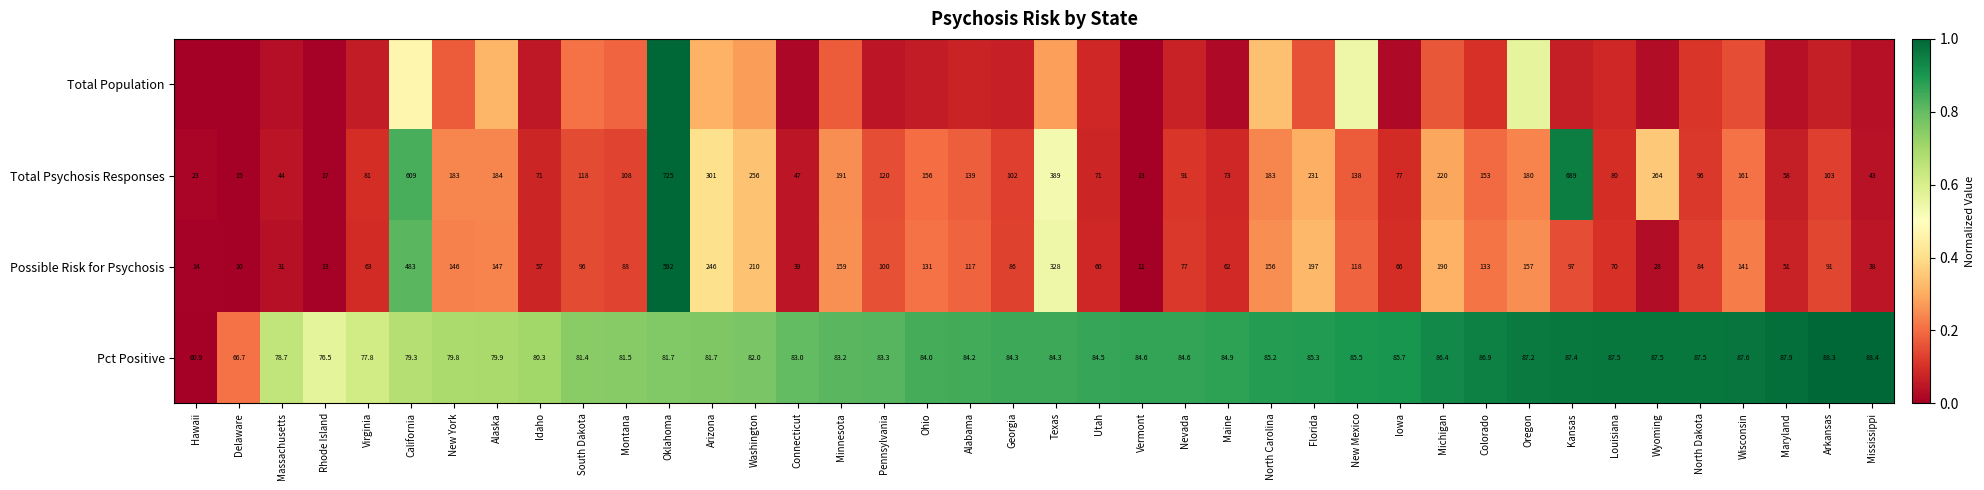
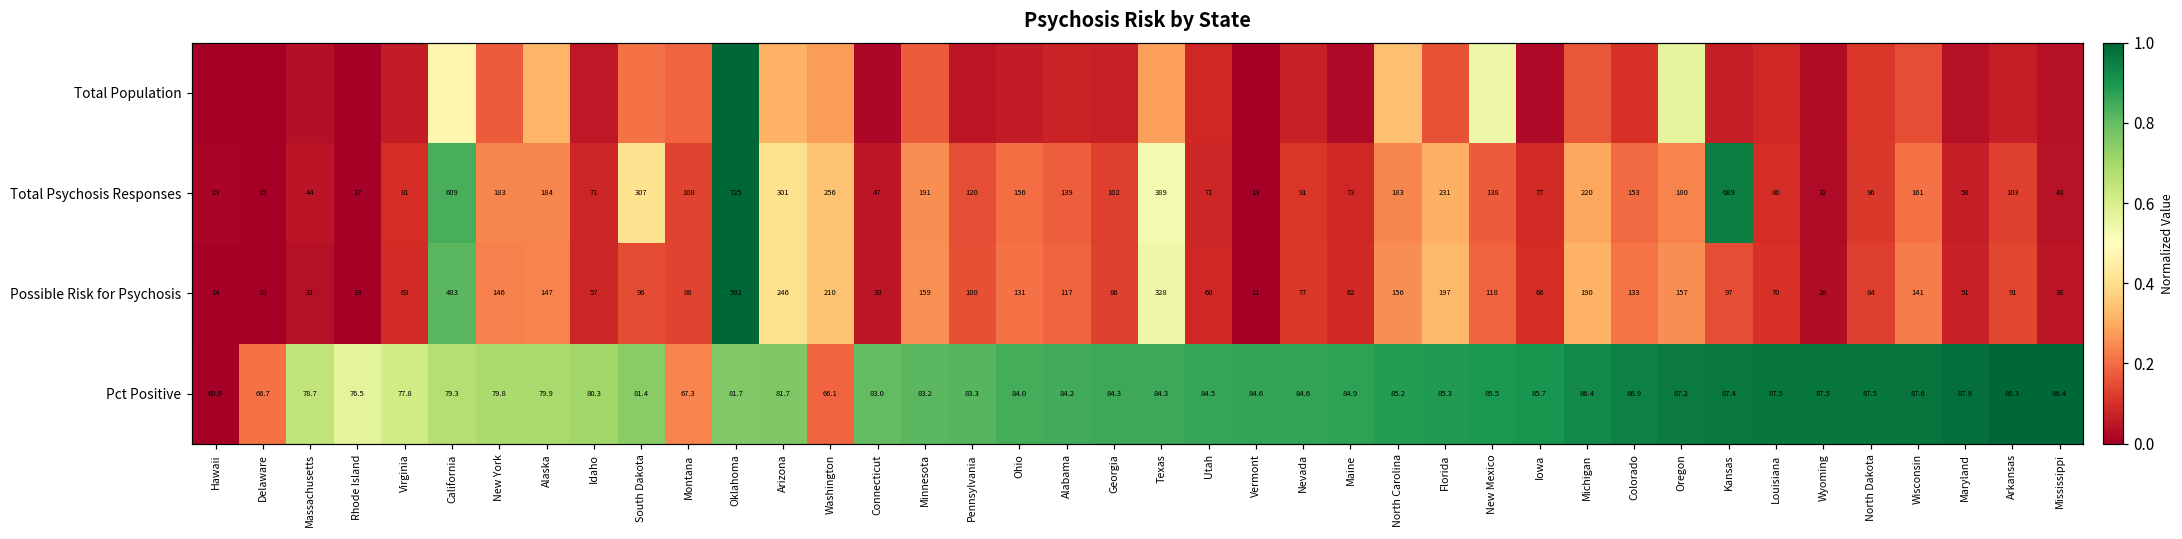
  {
    "Total Psychosis Responses": {
      "Hawaii": 23,
      "Delaware": 15,
      "Massachusetts": 44,
      "Rhode Island": 17,
      "Virginia": 81,
      "California": 609,
      "New York": 183,
      "Alaska": 184,
      "Idaho": 71,
-     "South Dakota": 118,
+     "South Dakota": 307,
      "Montana": 108,
      "Oklahoma": 725,
      "Arizona": 301,
      "Washington": 256,
      "Connecticut": 47,
      "Minnesota": 191,
      "Pennsylvania": 120,
      "Ohio": 156,
      "Alabama": 139,
      "Georgia": 102,
      "Texas": 389,
      "Utah": 71,
      "Vermont": 13,
      "Nevada": 91,
      "Maine": 73,
      "North Carolina": 183,
      "Florida": 231,
      "New Mexico": 138,
      "Iowa": 77,
      "Michigan": 220,
      "Colorado": 153,
      "Oregon": 180,
      "Kansas": 689,
      "Louisiana": 80,
-     "Wyoming": 264,
+     "Wyoming": 32,
      "North Dakota": 96,
      "Wisconsin": 161,
      "Maryland": 58,
      "Arkansas": 103,
      "Mississippi": 43
    },
    "Possible Risk for Psychosis": {
      "Hawaii": 14,
      "Delaware": 10,
      "Massachusetts": 31,
      "Rhode Island": 13,
      "Virginia": 63,
      "California": 483,
      "New York": 146,
      "Alaska": 147,
      "Idaho": 57,
      "South Dakota": 96,
      "Montana": 88,
      "Oklahoma": 592,
      "Arizona": 246,
      "Washington": 210,
      "Connecticut": 39,
      "Minnesota": 159,
      "Pennsylvania": 100,
      "Ohio": 131,
      "Alabama": 117,
      "Georgia": 86,
      "Texas": 328,
      "Utah": 60,
      "Vermont": 11,
      "Nevada": 77,
      "Maine": 62,
      "North Carolina": 156,
      "Florida": 197,
      "New Mexico": 118,
      "Iowa": 66,
      "Michigan": 190,
      "Colorado": 133,
      "Oregon": 157,
      "Kansas": 97,
      "Louisiana": 70,
      "Wyoming": 28,
      "North Dakota": 84,
      "Wisconsin": 141,
      "Maryland": 51,
      "Arkansas": 91,
      "Mississippi": 38
    },
    "Pct Positive": {
      "Hawaii": 60.9,
      "Delaware": 66.7,
      "Massachusetts": 78.7,
      "Rhode Island": 76.5,
      "Virginia": 77.8,
      "California": 79.3,
      "New York": 79.8,
      "Alaska": 79.9,
      "Idaho": 80.3,
      "South Dakota": 81.4,
-     "Montana": 81.5,
+     "Montana": 67.3,
      "Oklahoma": 81.7,
      "Arizona": 81.7,
-     "Washington": 82.0,
+     "Washington": 66.1,
      "Connecticut": 83.0,
      "Minnesota": 83.2,
      "Pennsylvania": 83.3,
      "Ohio": 84.0,
      "Alabama": 84.2,
      "Georgia": 84.3,
      "Texas": 84.3,
      "Utah": 84.5,
      "Vermont": 84.6,
      "Nevada": 84.6,
      "Maine": 84.9,
      "North Carolina": 85.2,
      "Florida": 85.3,
      "New Mexico": 85.5,
      "Iowa": 85.7,
      "Michigan": 86.4,
      "Colorado": 86.9,
      "Oregon": 87.2,
      "Kansas": 87.4,
      "Louisiana": 87.5,
      "Wyoming": 87.5,
      "North Dakota": 87.5,
      "Wisconsin": 87.6,
      "Maryland": 87.9,
      "Arkansas": 88.3,
      "Mississippi": 88.4
    }
  }
